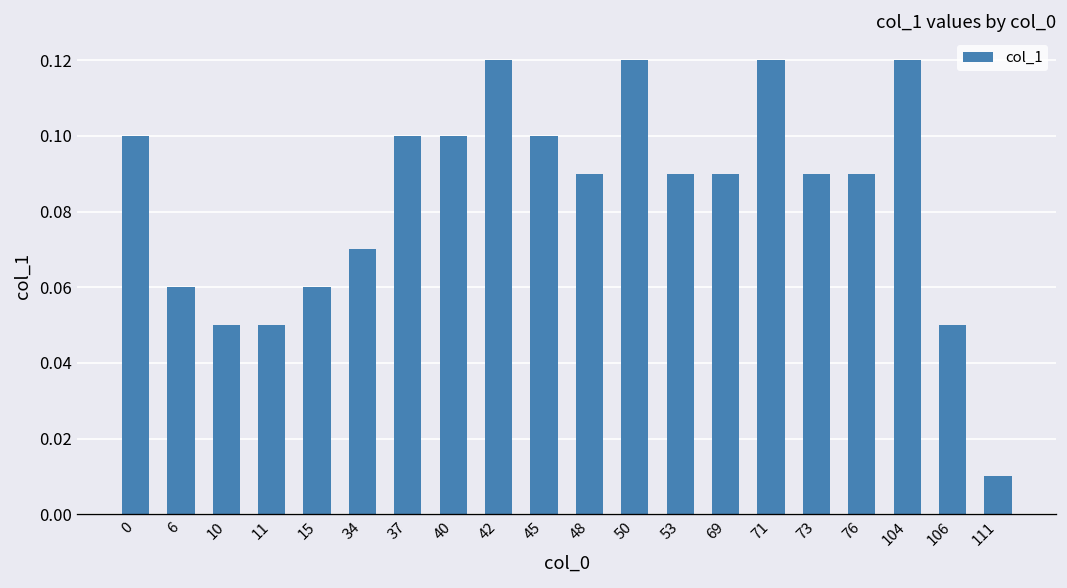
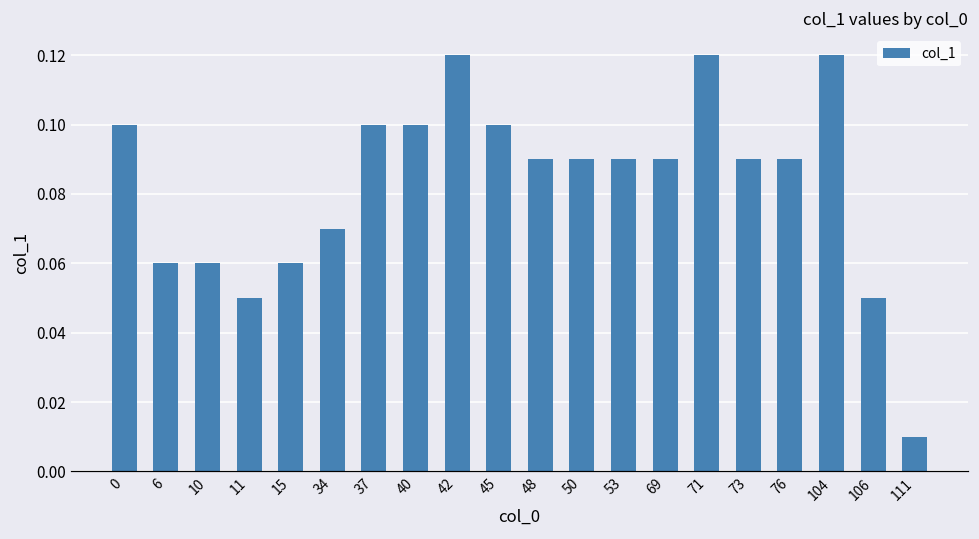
  {
    "0": 0.10,
    "6": 0.06,
-   "10": 0.05,
+   "10": 0.06,
    "11": 0.05,
    "15": 0.06,
    "34": 0.07,
    "37": 0.10,
    "40": 0.10,
    "42": 0.12,
    "45": 0.10,
    "48": 0.09,
-   "50": 0.12,
+   "50": 0.09,
    "53": 0.09,
    "69": 0.09,
    "71": 0.12,
    "73": 0.09,
    "76": 0.09,
    "104": 0.12,
    "106": 0.05,
    "111": 0.01
  }
